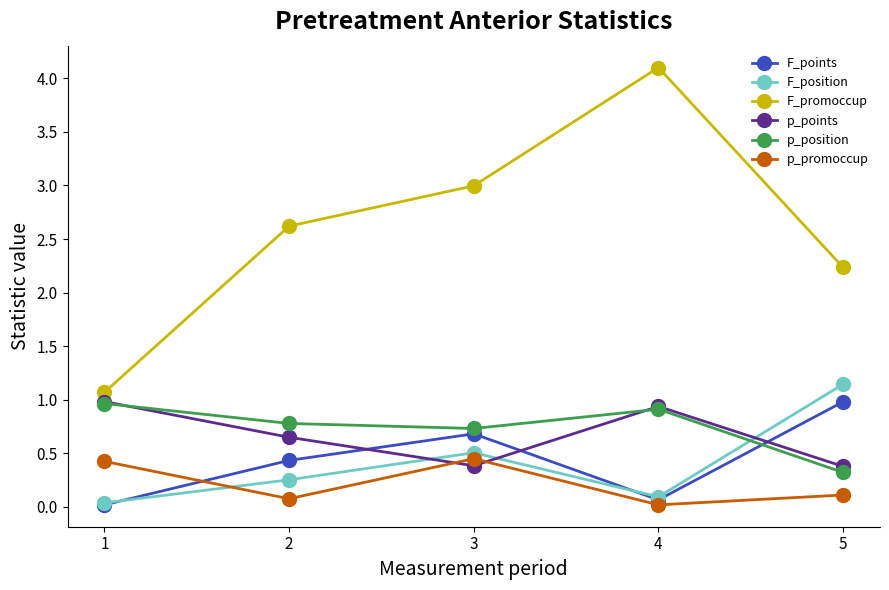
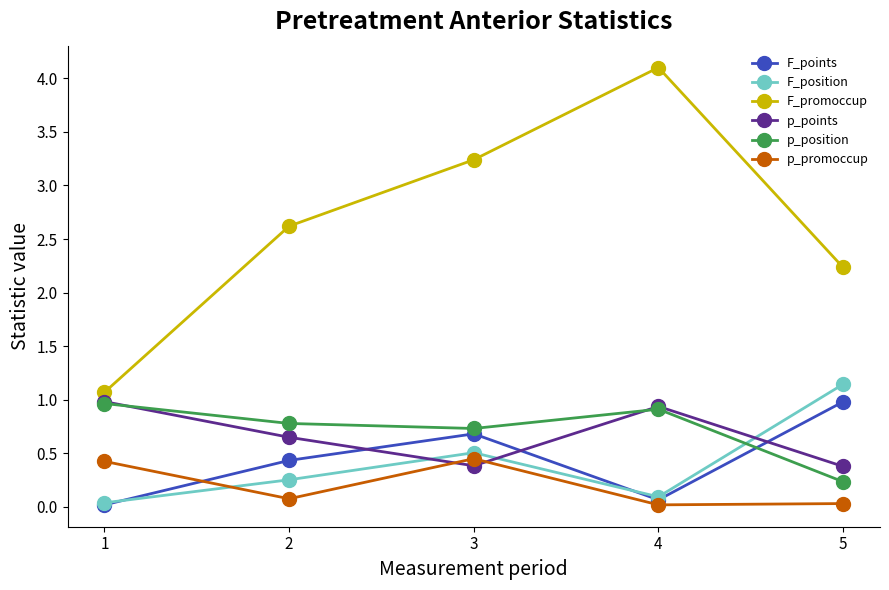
  {
    "F_points": {
      "2": 0.43,
      "3": 0.68,
      "4": 0.07,
      "5": 0.98
    },
    "F_position": {
      "2": 0.25,
      "3": 0.51,
      "4": 0.09,
      "5": 1.14
    },
    "F_promoccup": {
      "1": 1.07,
      "2": 2.62,
-     "3": 3.00,
+     "3": 3.24,
      "4": 4.10,
      "5": 2.24
    },
    "p_points": {
      "2": 0.65,
      "3": 0.38,
      "4": 0.94,
      "5": 0.38
    },
    "p_position": {
      "2": 0.78,
      "3": 0.73,
      "4": 0.91,
-     "5": 0.32
+     "5": 0.23
    },
    "p_promoccup": {
      "1": 0.42,
      "2": 0.08,
      "3": 0.45,
      "4": 0.02,
-     "5": 0.11
+     "5": 0.03
    }
  }
